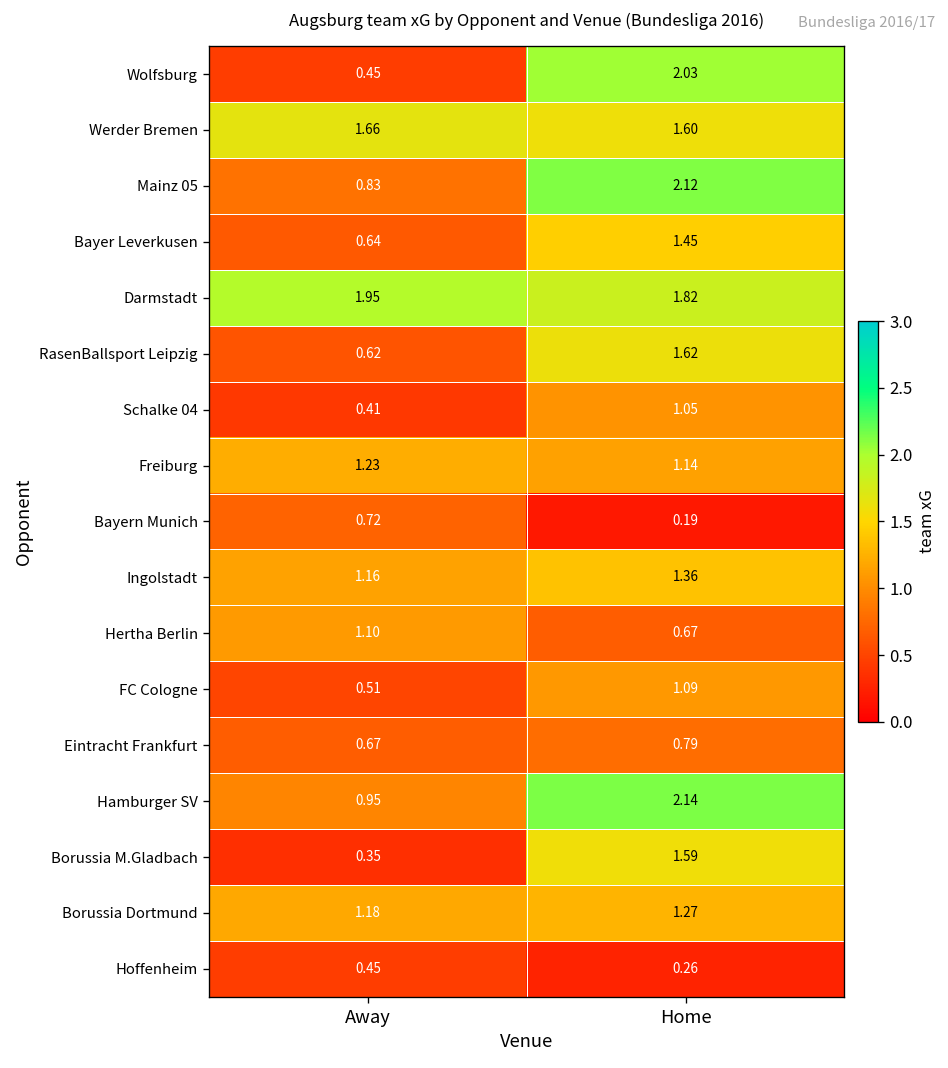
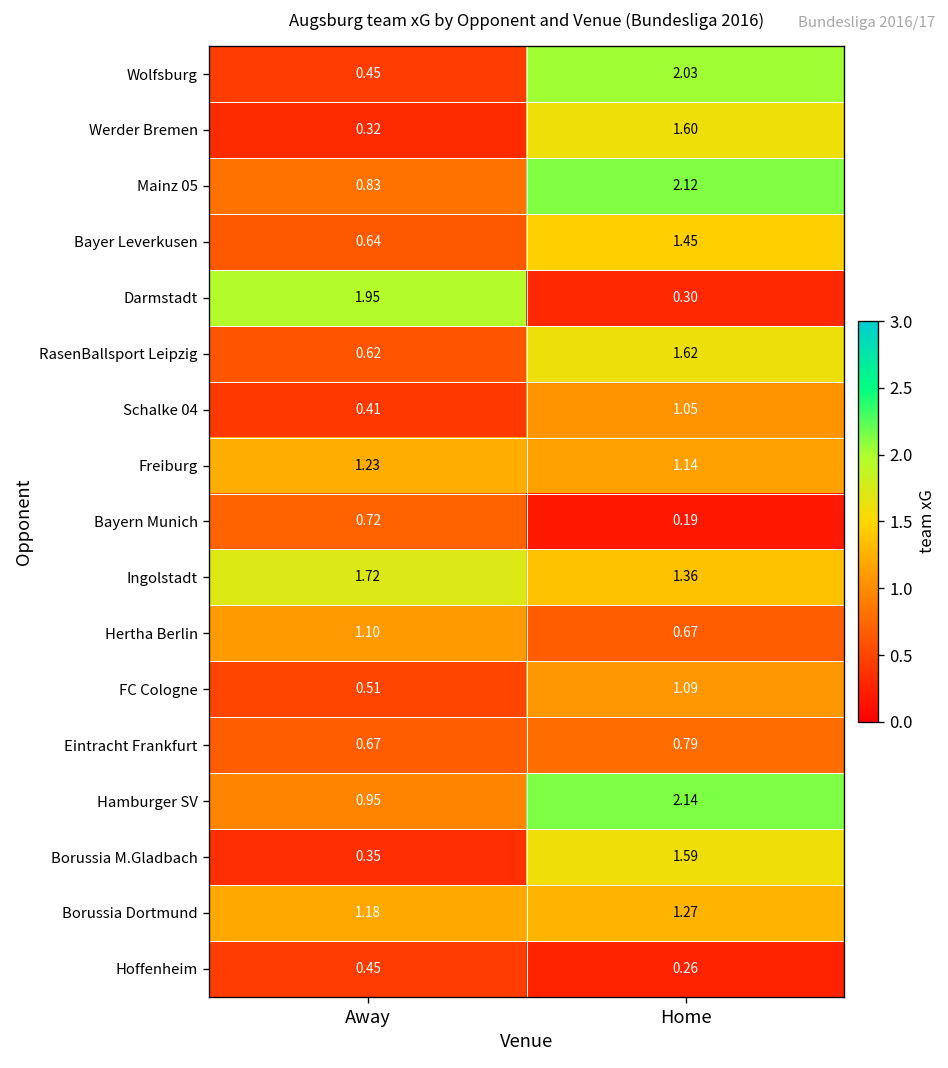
  {
    "Wolfsburg": {
      "Away": 0.45,
      "Home": 2.03
    },
    "Werder Bremen": {
-     "Away": 1.66,
+     "Away": 0.32,
      "Home": 1.60
    },
    "Mainz 05": {
      "Away": 0.83,
      "Home": 2.12
    },
    "Bayer Leverkusen": {
      "Away": 0.64,
      "Home": 1.45
    },
    "Darmstadt": {
      "Away": 1.95,
-     "Home": 1.82
+     "Home": 0.30
    },
    "RasenBallsport Leipzig": {
      "Away": 0.62,
      "Home": 1.62
    },
    "Schalke 04": {
      "Away": 0.41,
      "Home": 1.05
    },
    "Freiburg": {
      "Away": 1.23,
      "Home": 1.14
    },
    "Bayern Munich": {
      "Away": 0.72,
      "Home": 0.19
    },
    "Ingolstadt": {
-     "Away": 1.16,
+     "Away": 1.72,
      "Home": 1.36
    },
    "Hertha Berlin": {
      "Away": 1.10,
      "Home": 0.67
    },
    "FC Cologne": {
      "Away": 0.51,
      "Home": 1.09
    },
    "Eintracht Frankfurt": {
      "Away": 0.67,
      "Home": 0.79
    },
    "Hamburger SV": {
      "Away": 0.95,
      "Home": 2.14
    },
    "Borussia M.Gladbach": {
      "Away": 0.35,
      "Home": 1.59
    },
    "Borussia Dortmund": {
      "Away": 1.18,
      "Home": 1.27
    },
    "Hoffenheim": {
      "Away": 0.45,
      "Home": 0.26
    }
  }
